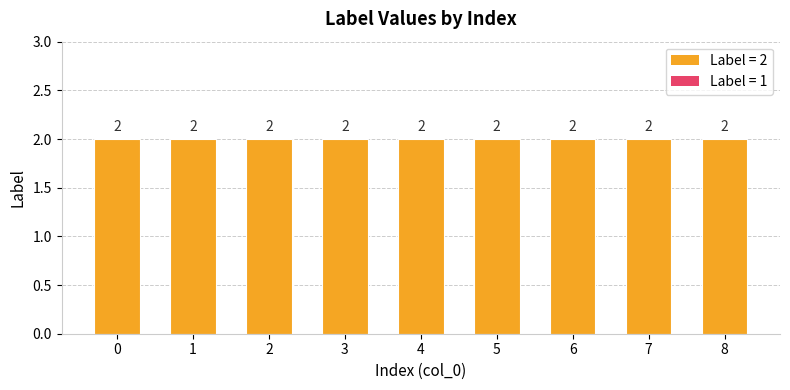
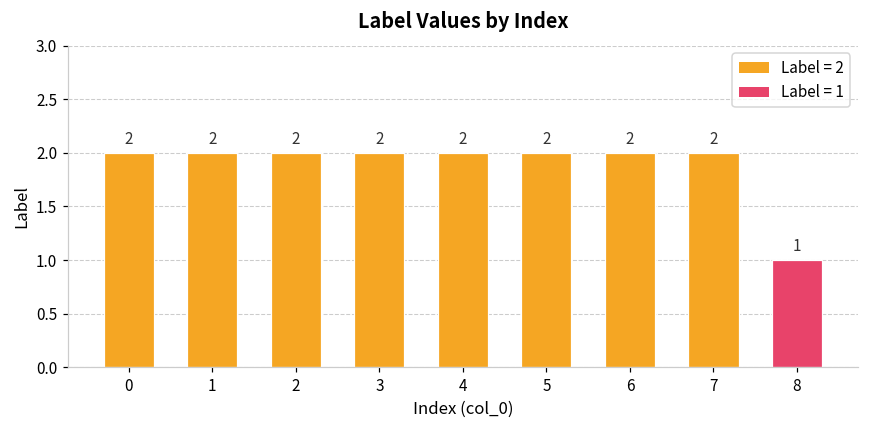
  {
    "0": 2,
    "1": 2,
    "2": 2,
    "3": 2,
    "4": 2,
    "5": 2,
    "6": 2,
    "7": 2,
-   "8": 2
+   "8": 1
  }
